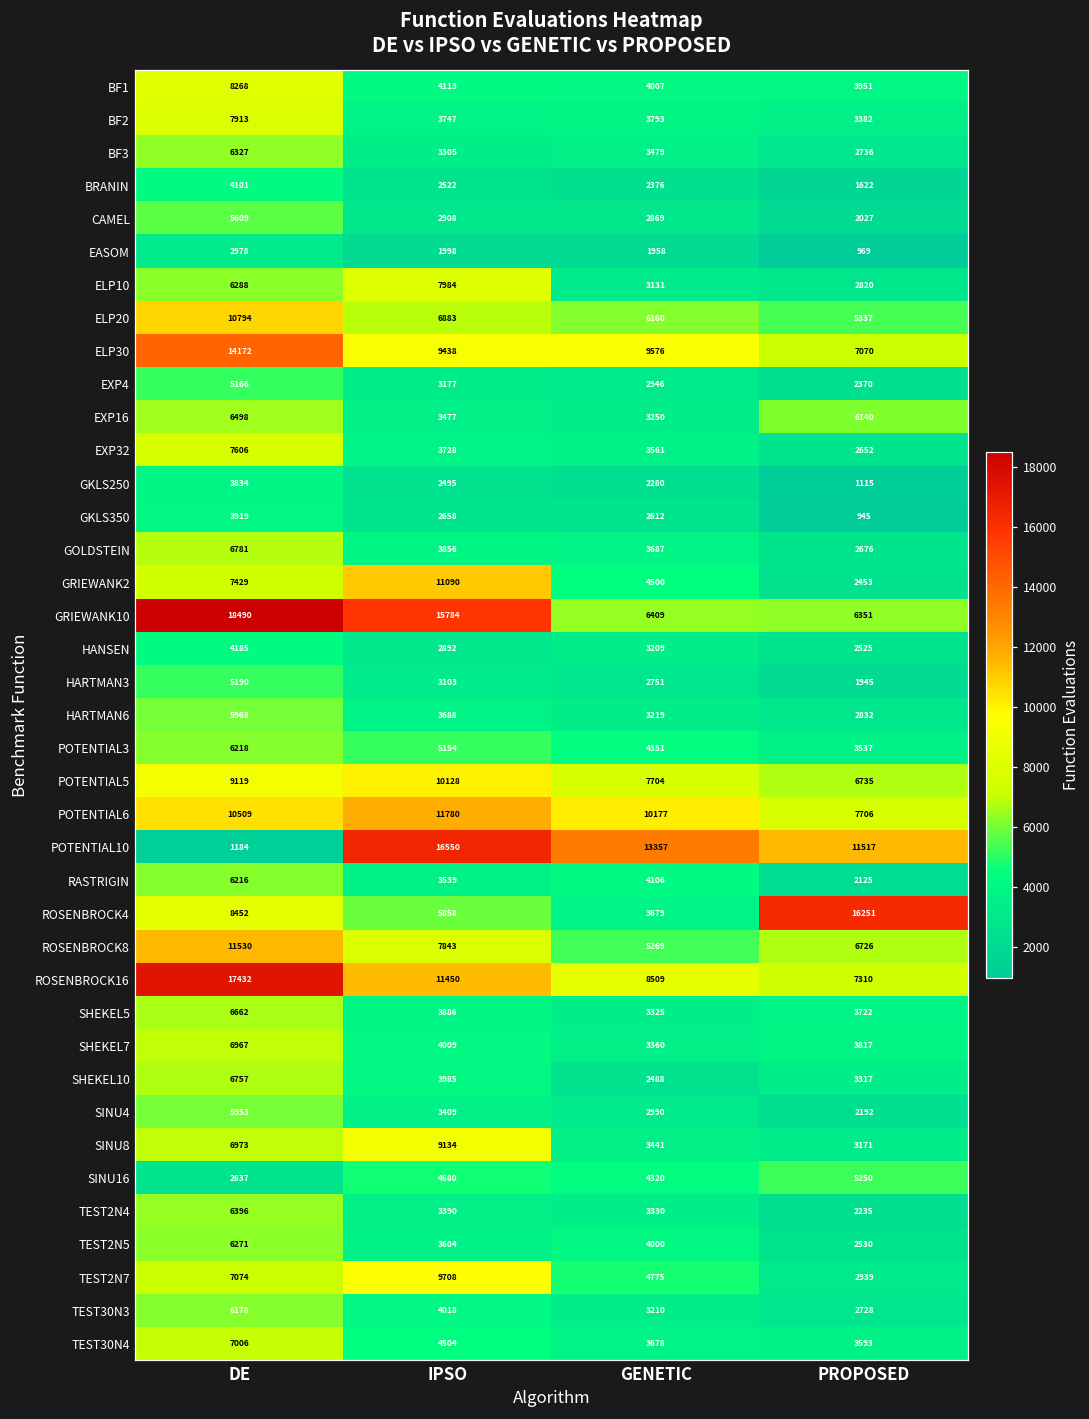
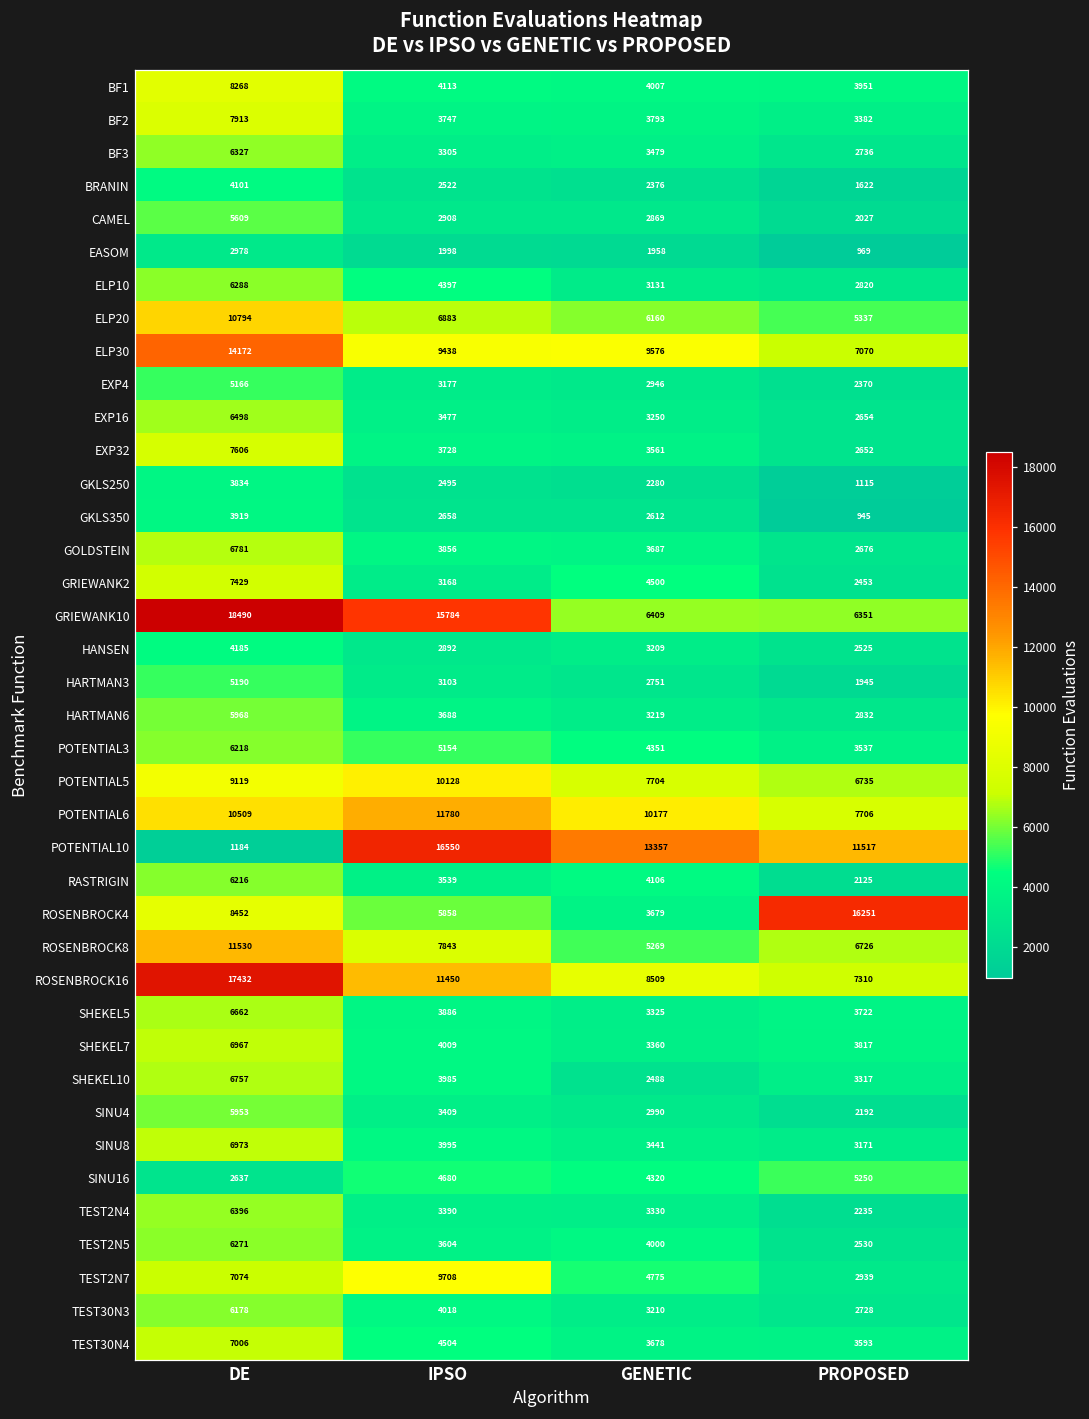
  {
    "BF1": {
      "DE": 8268,
      "IPSO": 4113,
      "GENETIC": 4007,
      "PROPOSED": 3951
    },
    "BF2": {
      "DE": 7913,
      "IPSO": 3747,
      "GENETIC": 3793,
      "PROPOSED": 3382
    },
    "BF3": {
      "DE": 6327,
      "IPSO": 3305,
      "GENETIC": 3479,
      "PROPOSED": 2736
    },
    "BRANIN": {
      "DE": 4101,
      "IPSO": 2522,
      "GENETIC": 2376,
      "PROPOSED": 1622
    },
    "CAMEL": {
      "DE": 5609,
      "IPSO": 2908,
      "GENETIC": 2869,
      "PROPOSED": 2027
    },
    "EASOM": {
      "DE": 2978,
      "IPSO": 1998,
      "GENETIC": 1958,
      "PROPOSED": 969
    },
    "ELP10": {
      "DE": 6288,
-     "IPSO": 7984,
+     "IPSO": 4397,
      "GENETIC": 3131,
      "PROPOSED": 2820
    },
    "ELP20": {
      "DE": 10794,
      "IPSO": 6883,
      "GENETIC": 6160,
      "PROPOSED": 5337
    },
    "ELP30": {
      "DE": 14172,
      "IPSO": 9438,
      "GENETIC": 9576,
      "PROPOSED": 7070
    },
    "EXP4": {
      "DE": 5166,
      "IPSO": 3177,
      "GENETIC": 2946,
      "PROPOSED": 2370
    },
    "EXP16": {
      "DE": 6498,
      "IPSO": 3477,
      "GENETIC": 3250,
-     "PROPOSED": 6140
+     "PROPOSED": 2654
    },
    "EXP32": {
      "DE": 7606,
      "IPSO": 3728,
      "GENETIC": 3561,
      "PROPOSED": 2652
    },
    "GKLS250": {
      "DE": 3834,
      "IPSO": 2495,
      "GENETIC": 2280,
      "PROPOSED": 1115
    },
    "GKLS350": {
      "DE": 3919,
      "IPSO": 2658,
      "GENETIC": 2612,
      "PROPOSED": 945
    },
    "GOLDSTEIN": {
      "DE": 6781,
      "IPSO": 3856,
      "GENETIC": 3687,
      "PROPOSED": 2676
    },
    "GRIEWANK2": {
      "DE": 7429,
-     "IPSO": 11090,
+     "IPSO": 3168,
      "GENETIC": 4500,
      "PROPOSED": 2453
    },
    "GRIEWANK10": {
      "DE": 18490,
      "IPSO": 15784,
      "GENETIC": 6409,
      "PROPOSED": 6351
    },
    "HANSEN": {
      "DE": 4185,
      "IPSO": 2892,
      "GENETIC": 3209,
      "PROPOSED": 2525
    },
    "HARTMAN3": {
      "DE": 5190,
      "IPSO": 3103,
      "GENETIC": 2751,
      "PROPOSED": 1945
    },
    "HARTMAN6": {
      "DE": 5968,
      "IPSO": 3688,
      "GENETIC": 3219,
      "PROPOSED": 2832
    },
    "POTENTIAL3": {
      "DE": 6218,
      "IPSO": 5154,
      "GENETIC": 4351,
      "PROPOSED": 3537
    },
    "POTENTIAL5": {
      "DE": 9119,
      "IPSO": 10128,
      "GENETIC": 7704,
      "PROPOSED": 6735
    },
    "POTENTIAL6": {
      "DE": 10509,
      "IPSO": 11780,
      "GENETIC": 10177,
      "PROPOSED": 7706
    },
    "POTENTIAL10": {
      "DE": 1184,
      "IPSO": 16550,
      "GENETIC": 13357,
      "PROPOSED": 11517
    },
    "RASTRIGIN": {
      "DE": 6216,
      "IPSO": 3539,
      "GENETIC": 4106,
      "PROPOSED": 2125
    },
    "ROSENBROCK4": {
      "DE": 8452,
      "IPSO": 5858,
      "GENETIC": 3679,
      "PROPOSED": 16251
    },
    "ROSENBROCK8": {
      "DE": 11530,
      "IPSO": 7843,
      "GENETIC": 5269,
      "PROPOSED": 6726
    },
    "ROSENBROCK16": {
      "DE": 17432,
      "IPSO": 11450,
      "GENETIC": 8509,
      "PROPOSED": 7310
    },
    "SHEKEL5": {
      "DE": 6662,
      "IPSO": 3886,
      "GENETIC": 3325,
      "PROPOSED": 3722
    },
    "SHEKEL7": {
      "DE": 6967,
      "IPSO": 4009,
      "GENETIC": 3360,
      "PROPOSED": 3817
    },
    "SHEKEL10": {
      "DE": 6757,
      "IPSO": 3985,
      "GENETIC": 2488,
      "PROPOSED": 3317
    },
    "SINU4": {
      "DE": 5953,
      "IPSO": 3409,
      "GENETIC": 2990,
      "PROPOSED": 2192
    },
    "SINU8": {
      "DE": 6973,
-     "IPSO": 9134,
+     "IPSO": 3995,
      "GENETIC": 3441,
      "PROPOSED": 3171
    },
    "SINU16": {
      "DE": 2637,
      "IPSO": 4680,
      "GENETIC": 4320,
      "PROPOSED": 5250
    },
    "TEST2N4": {
      "DE": 6396,
      "IPSO": 3390,
      "GENETIC": 3330,
      "PROPOSED": 2235
    },
    "TEST2N5": {
      "DE": 6271,
      "IPSO": 3604,
      "GENETIC": 4000,
      "PROPOSED": 2530
    },
    "TEST2N7": {
      "DE": 7074,
      "IPSO": 9708,
      "GENETIC": 4775,
      "PROPOSED": 2939
    },
    "TEST30N3": {
      "DE": 6178,
      "IPSO": 4018,
      "GENETIC": 3210,
      "PROPOSED": 2728
    },
    "TEST30N4": {
      "DE": 7006,
      "IPSO": 4504,
      "GENETIC": 3678,
      "PROPOSED": 3593
    }
  }
